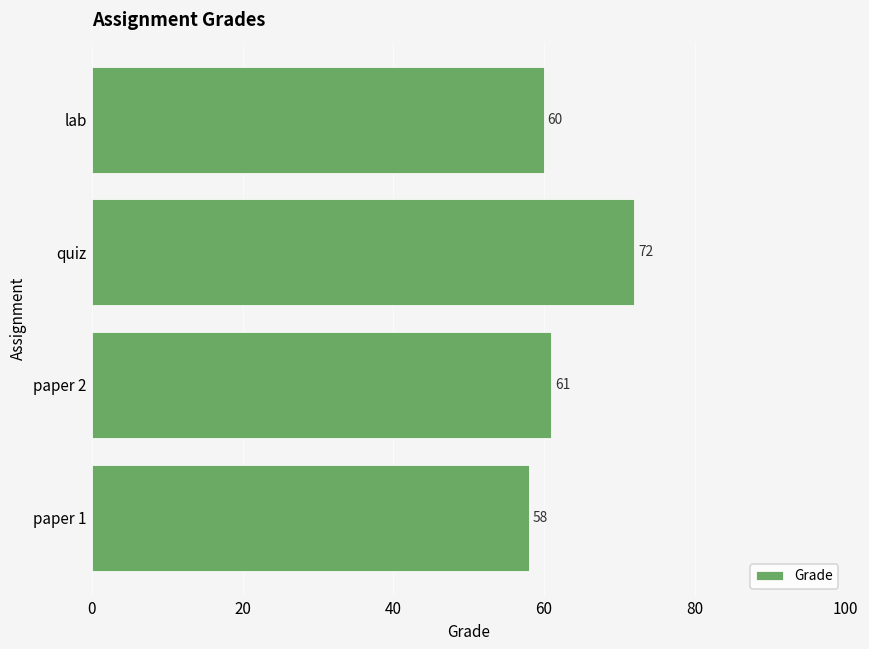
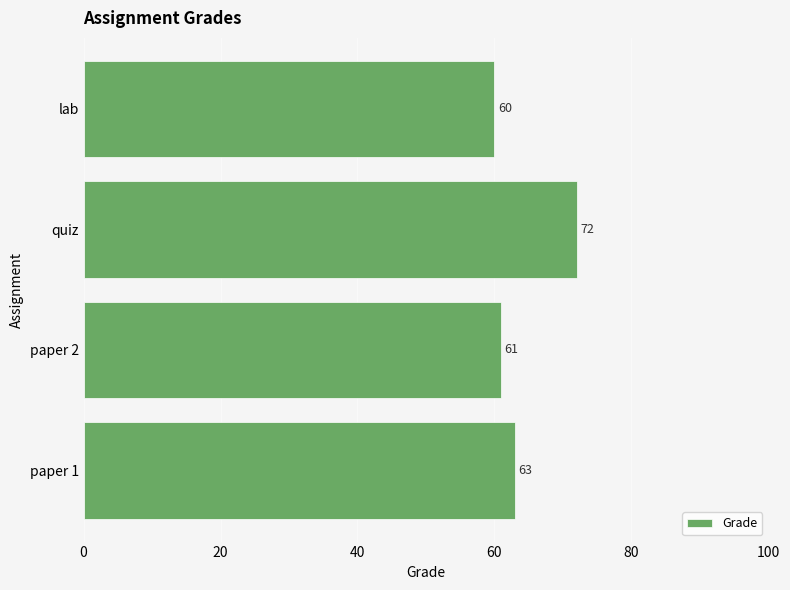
  {
    "lab": 60,
    "quiz": 72,
    "paper 2": 61,
-   "paper 1": 58
+   "paper 1": 63
  }
